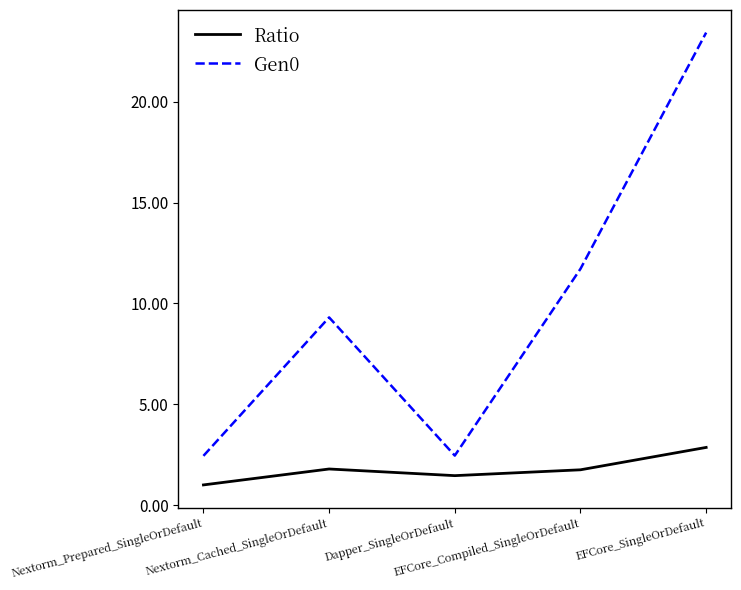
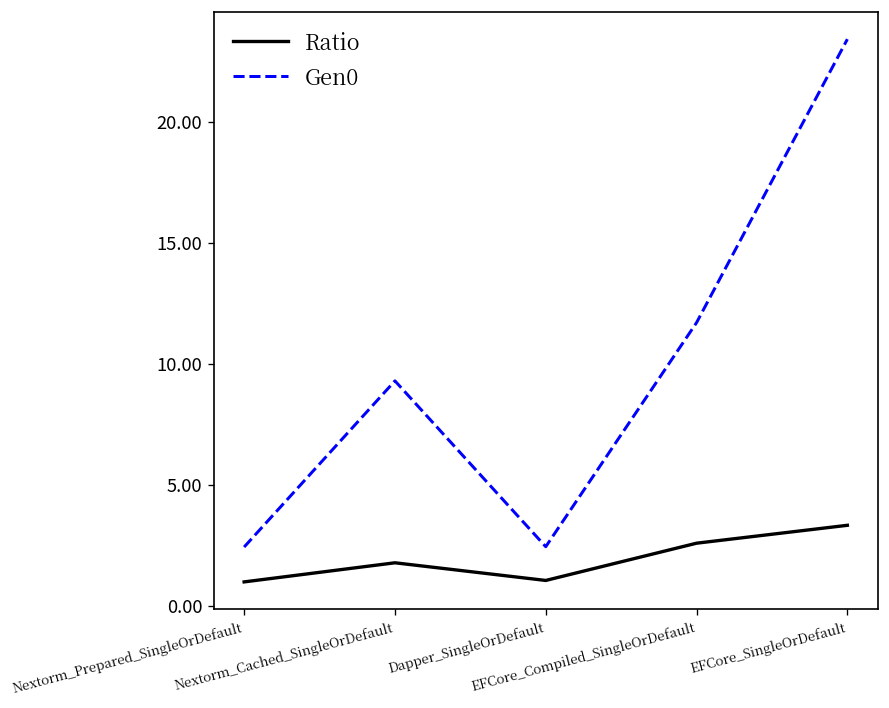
  {
    "Ratio": {
      "Nextorm_Prepared_SingleOrDefault": 1.0,
      "Nextorm_Cached_SingleOrDefault": 1.8,
-     "Dapper_SingleOrDefault": 1.5,
-     "EFCore_Compiled_SingleOrDefault": 1.8,
-     "EFCore_SingleOrDefault": 2.9
+     "Dapper_SingleOrDefault": 1.1,
+     "EFCore_Compiled_SingleOrDefault": 2.6,
+     "EFCore_SingleOrDefault": 3.3
    },
    "Gen0": {
      "Nextorm_Prepared_SingleOrDefault": 2.4,
      "Nextorm_Cached_SingleOrDefault": 9.3,
      "Dapper_SingleOrDefault": 2.5,
      "EFCore_Compiled_SingleOrDefault": 11.7,
      "EFCore_SingleOrDefault": 23.4
    }
  }
